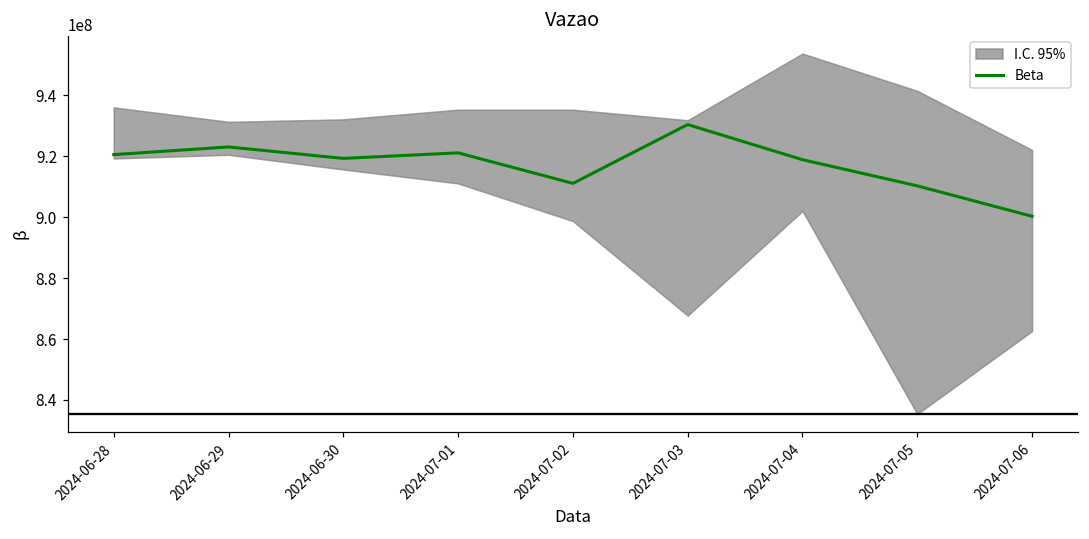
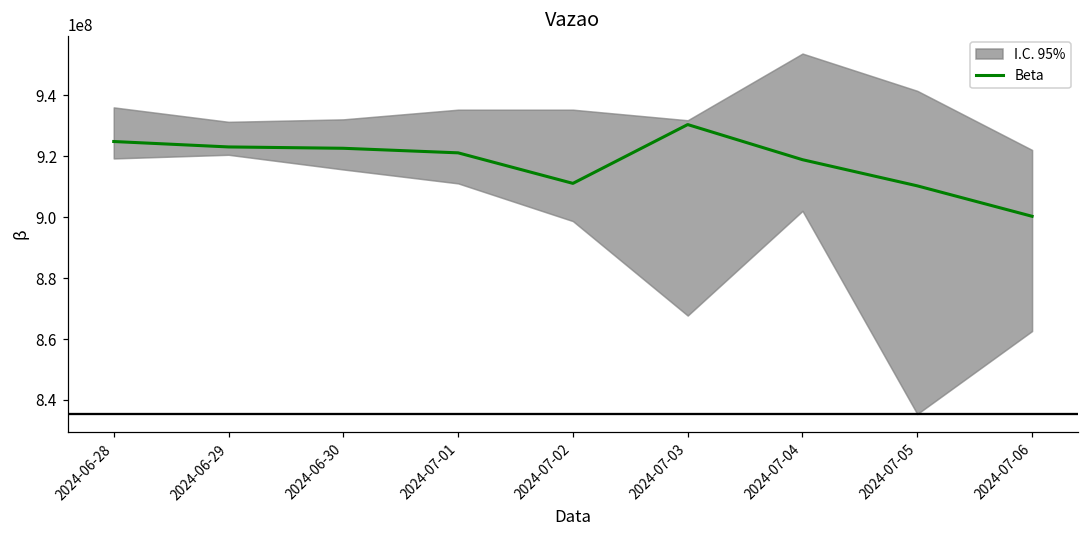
  {
    "Beta": {
-     "2024-06-28": 920000000,
+     "2024-06-28": 925000000,
      "2024-06-29": 923000000,
-     "2024-06-30": 919000000,
+     "2024-06-30": 923000000,
      "2024-07-01": 921000000,
      "2024-07-02": 911000000,
      "2024-07-03": 930000000,
      "2024-07-04": 919000000,
      "2024-07-05": 910000000,
      "2024-07-06": 900000000
    }
  }
